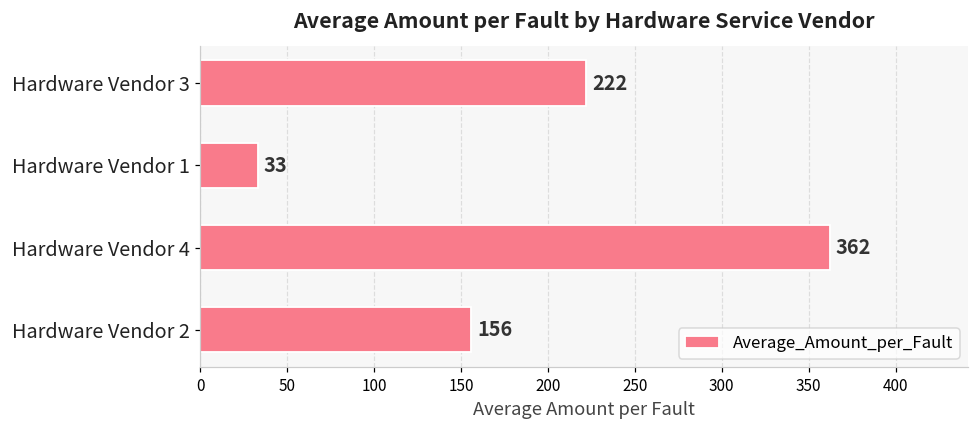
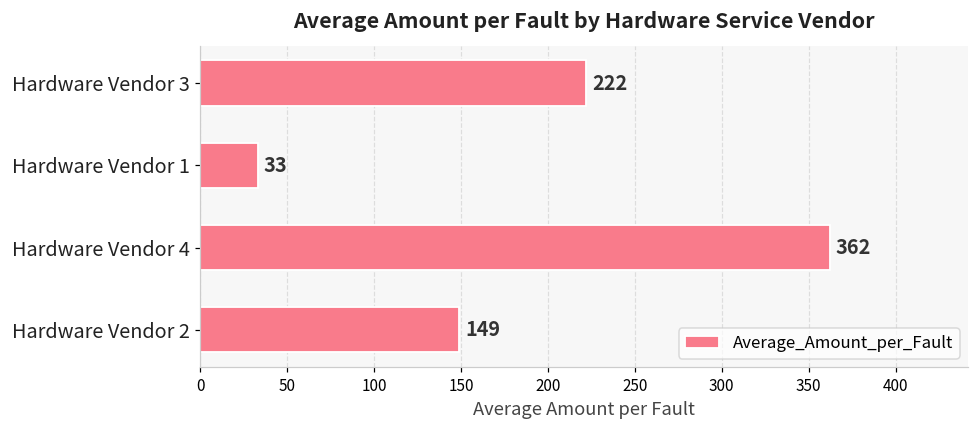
  {
    "Hardware Vendor 3": 222,
    "Hardware Vendor 1": 33,
    "Hardware Vendor 4": 362,
-   "Hardware Vendor 2": 156
+   "Hardware Vendor 2": 149
  }
